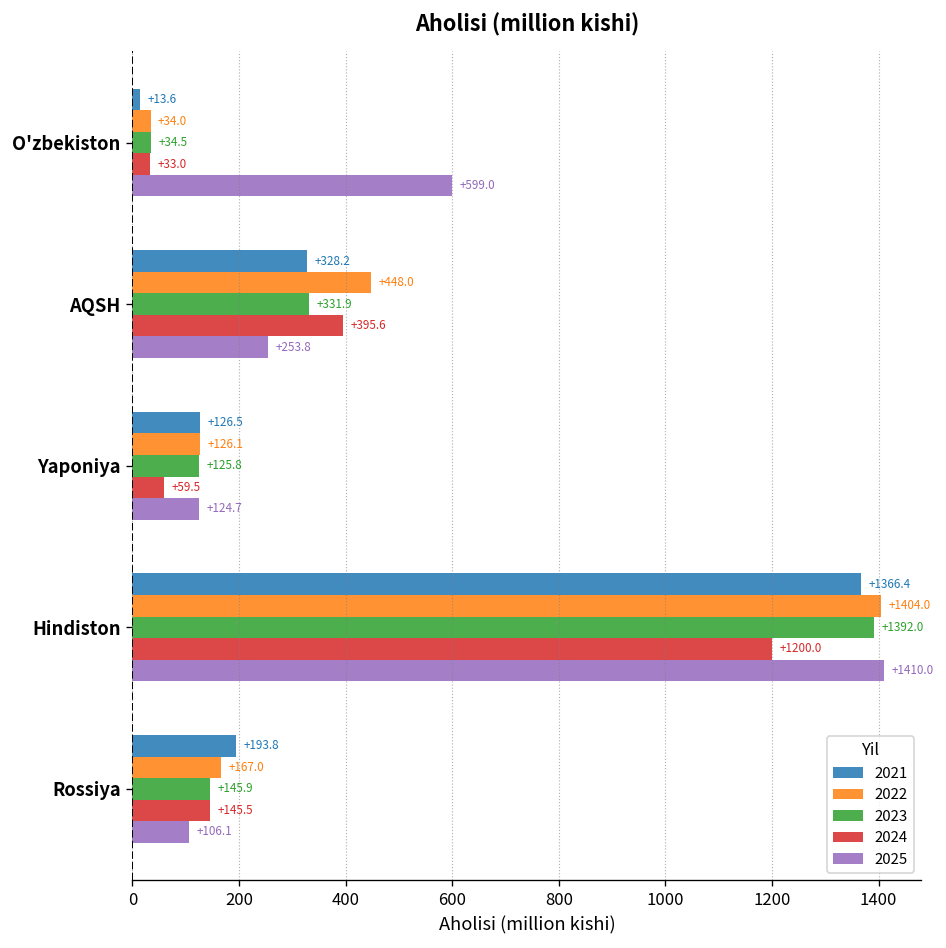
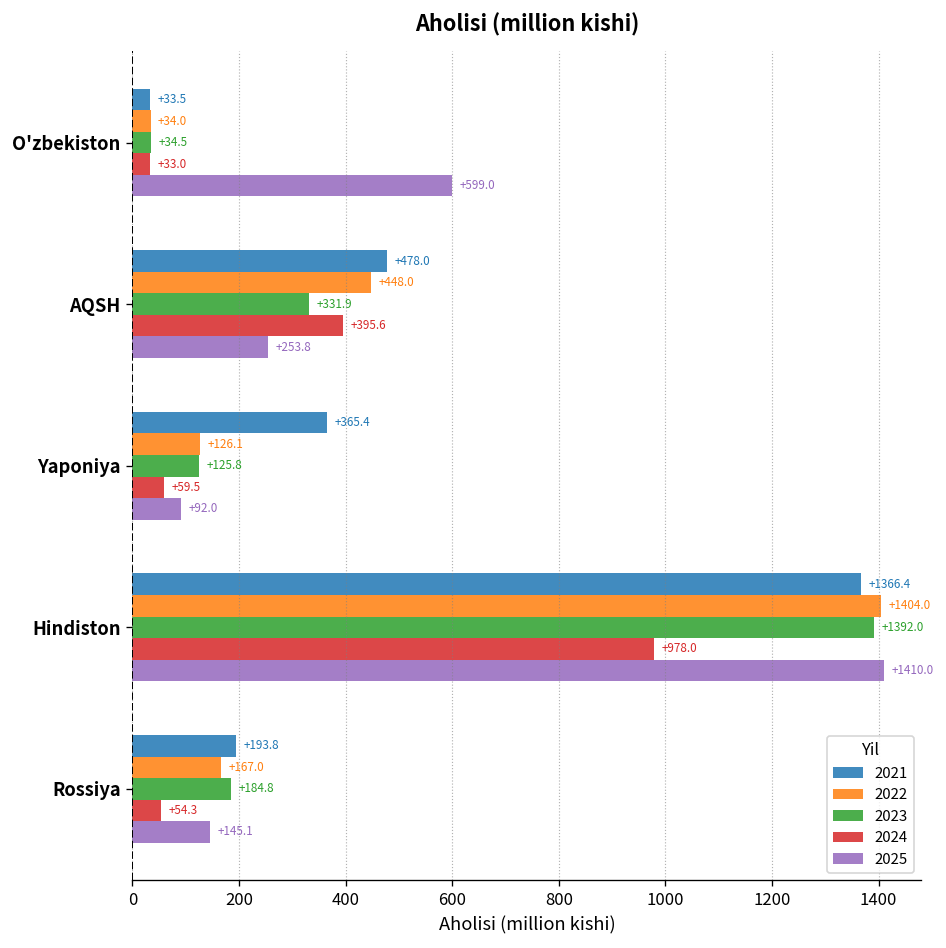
  {
    "2021": {
-     "O'zbekiston": "+13.6",
-     "AQSH": "+328.2",
-     "Yaponiya": "+126.5",
+     "O'zbekiston": "+33.5",
+     "AQSH": "+478.0",
+     "Yaponiya": "+365.4",
      "Hindiston": "+1366.4",
      "Rossiya": "+193.8"
    },
    "2022": {
      "O'zbekiston": "+34.0",
      "AQSH": "+448.0",
      "Yaponiya": "+126.1",
      "Hindiston": "+1404.0",
      "Rossiya": "+167.0"
    },
    "2023": {
      "O'zbekiston": "+34.5",
      "AQSH": "+331.9",
      "Yaponiya": "+125.8",
      "Hindiston": "+1392.0",
-     "Rossiya": "+145.9"
+     "Rossiya": "+184.8"
    },
    "2024": {
      "O'zbekiston": "+33.0",
      "AQSH": "+395.6",
      "Yaponiya": "+59.5",
-     "Hindiston": "+1200.0",
-     "Rossiya": "+145.5"
+     "Hindiston": "+978.0",
+     "Rossiya": "+54.3"
    },
    "2025": {
      "O'zbekiston": "+599.0",
      "AQSH": "+253.8",
-     "Yaponiya": "+124.7",
+     "Yaponiya": "+92.0",
      "Hindiston": "+1410.0",
-     "Rossiya": "+106.1"
+     "Rossiya": "+145.1"
    }
  }
